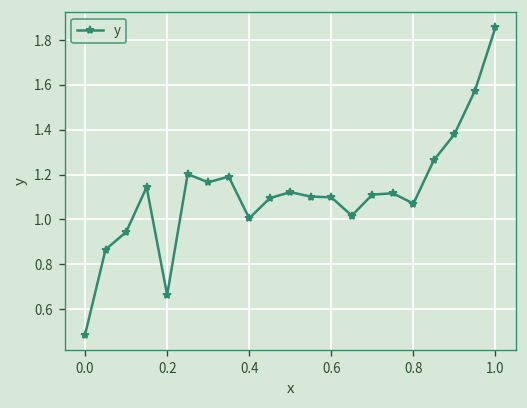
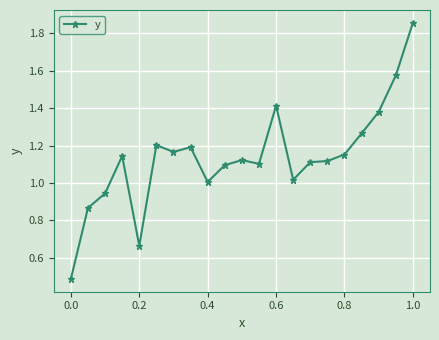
  {
    "0.0": 0.49,
    "0.2": 0.66,
    "0.4": 1.01,
-   "0.6": 1.10,
-   "0.8": 1.07,
+   "0.6": 1.41,
+   "0.8": 1.15,
    "1.0": 1.86
  }
